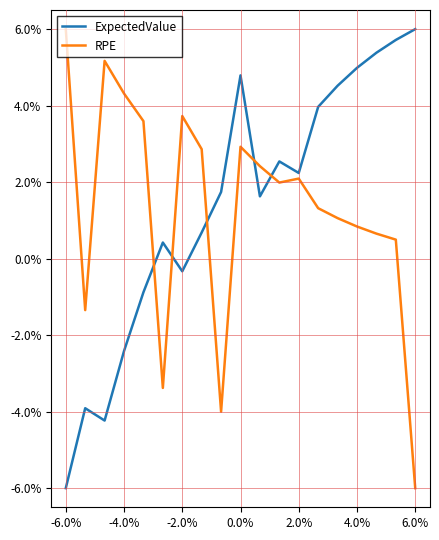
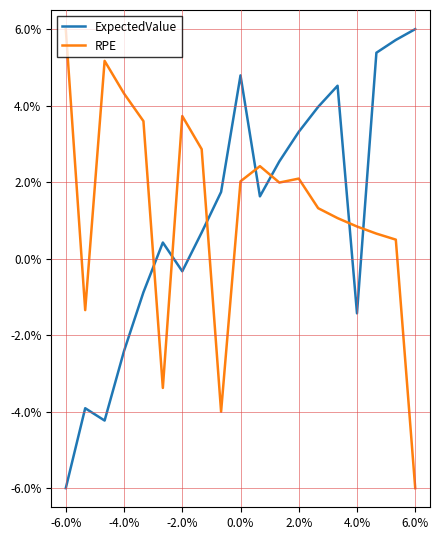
  {
    "ExpectedValue": {
      "-6.0%": "-6.0%",
      "-4.0%": "-2.4%",
      "-2.0%": "-0.3%",
      "0.0%": "4.8%",
-     "2.0%": "2.2%",
-     "4.0%": "5.0%",
+     "2.0%": "3.3%",
+     "4.0%": "-1.4%",
      "6.0%": "6.0%"
    },
    "RPE": {
      "-4.0%": "4.3%",
      "-2.0%": "3.7%",
-     "0.0%": "2.9%",
+     "0.0%": "2.0%",
      "2.0%": "2.1%",
      "4.0%": "0.8%",
      "6.0%": "-6.0%"
    }
  }
